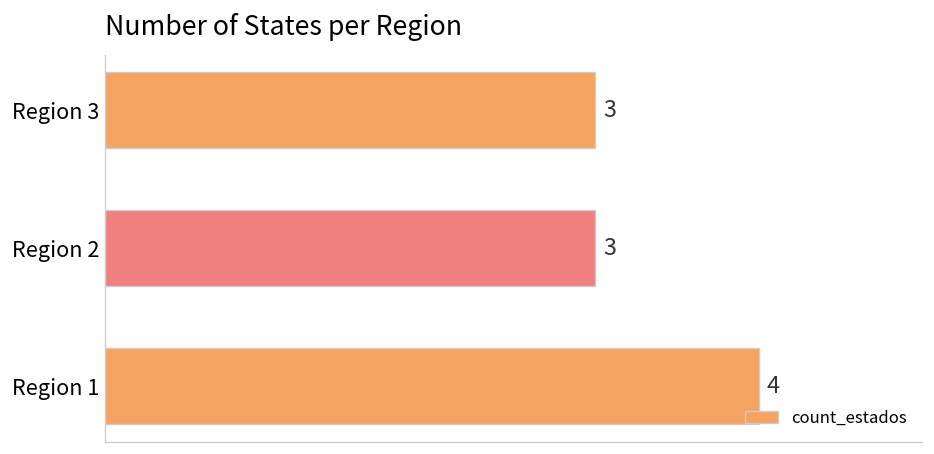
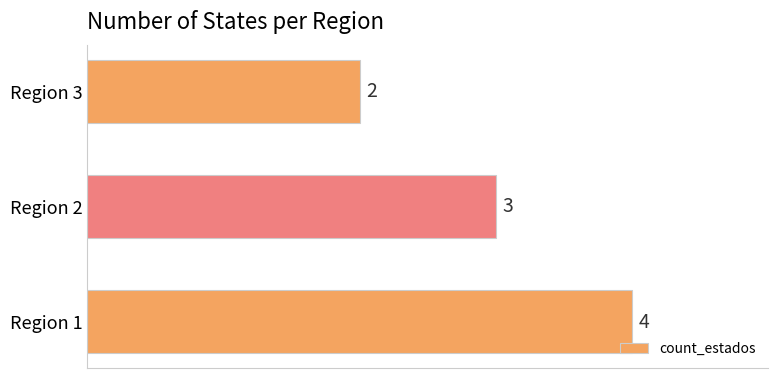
  {
-   "Region 3": 3,
+   "Region 3": 2,
    "Region 2": 3,
    "Region 1": 4
  }
